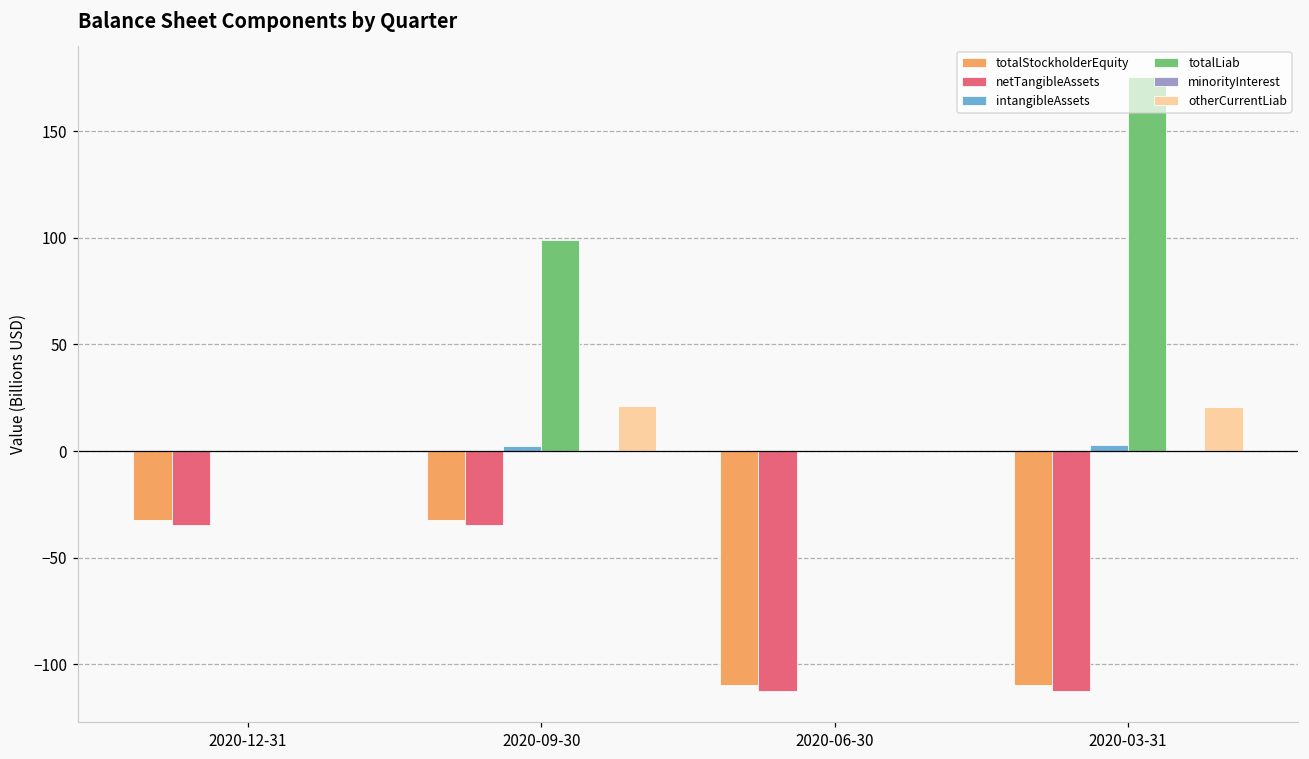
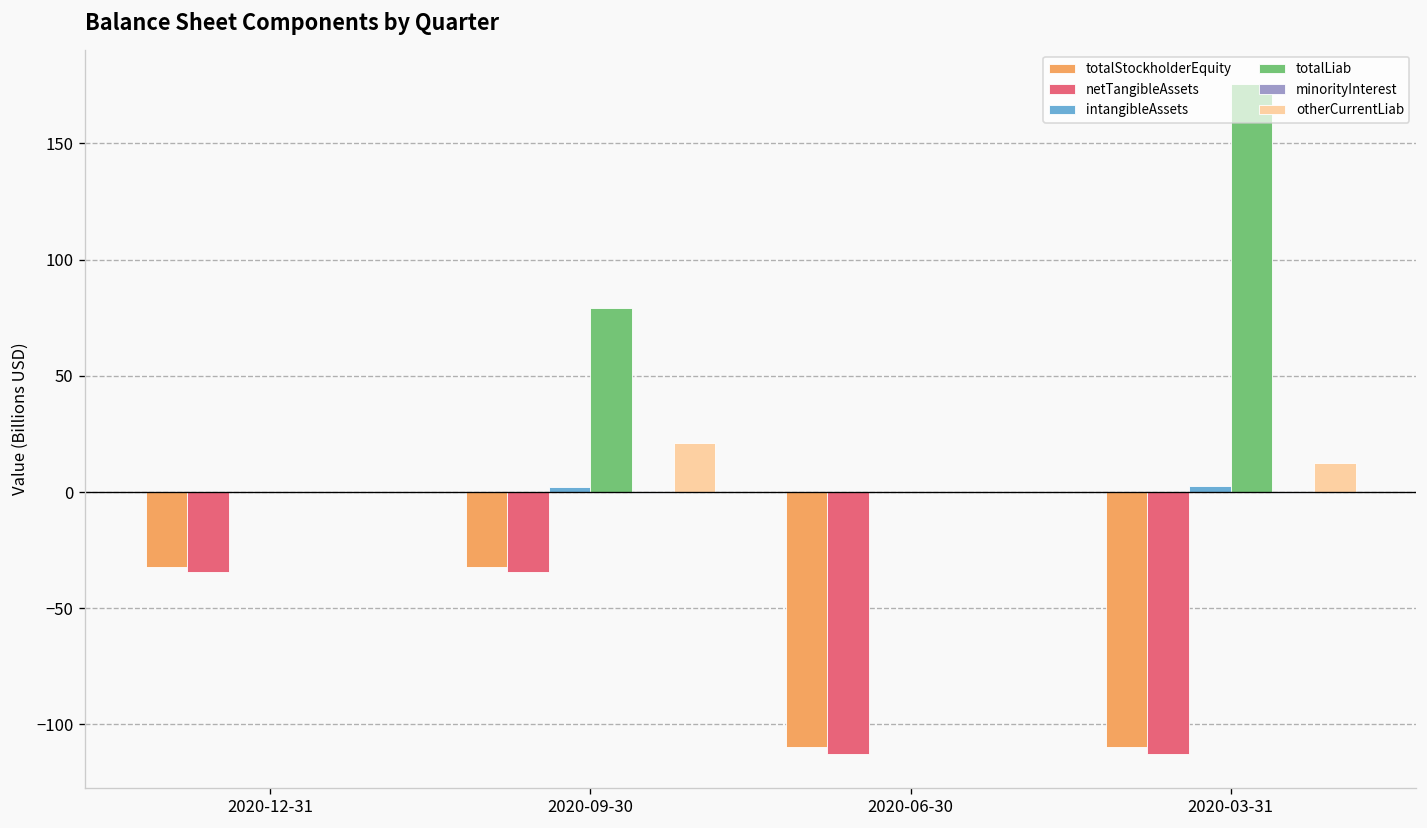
  {
    "totalStockholderEquity": {
      "2020-12-31": -32,
      "2020-09-30": -32,
      "2020-06-30": -110,
      "2020-03-31": -110
    },
    "netTangibleAssets": {
      "2020-12-31": -35,
      "2020-09-30": -35,
      "2020-06-30": -113,
      "2020-03-31": -113
    },
    "totalLiab": {
      "2020-12-31": 0,
-     "2020-09-30": 99,
+     "2020-09-30": 79,
      "2020-06-30": 0
    },
    "otherCurrentLiab": {
      "2020-12-31": 0,
      "2020-09-30": 21,
      "2020-06-30": 0,
-     "2020-03-31": 20
+     "2020-03-31": 13
    }
  }
